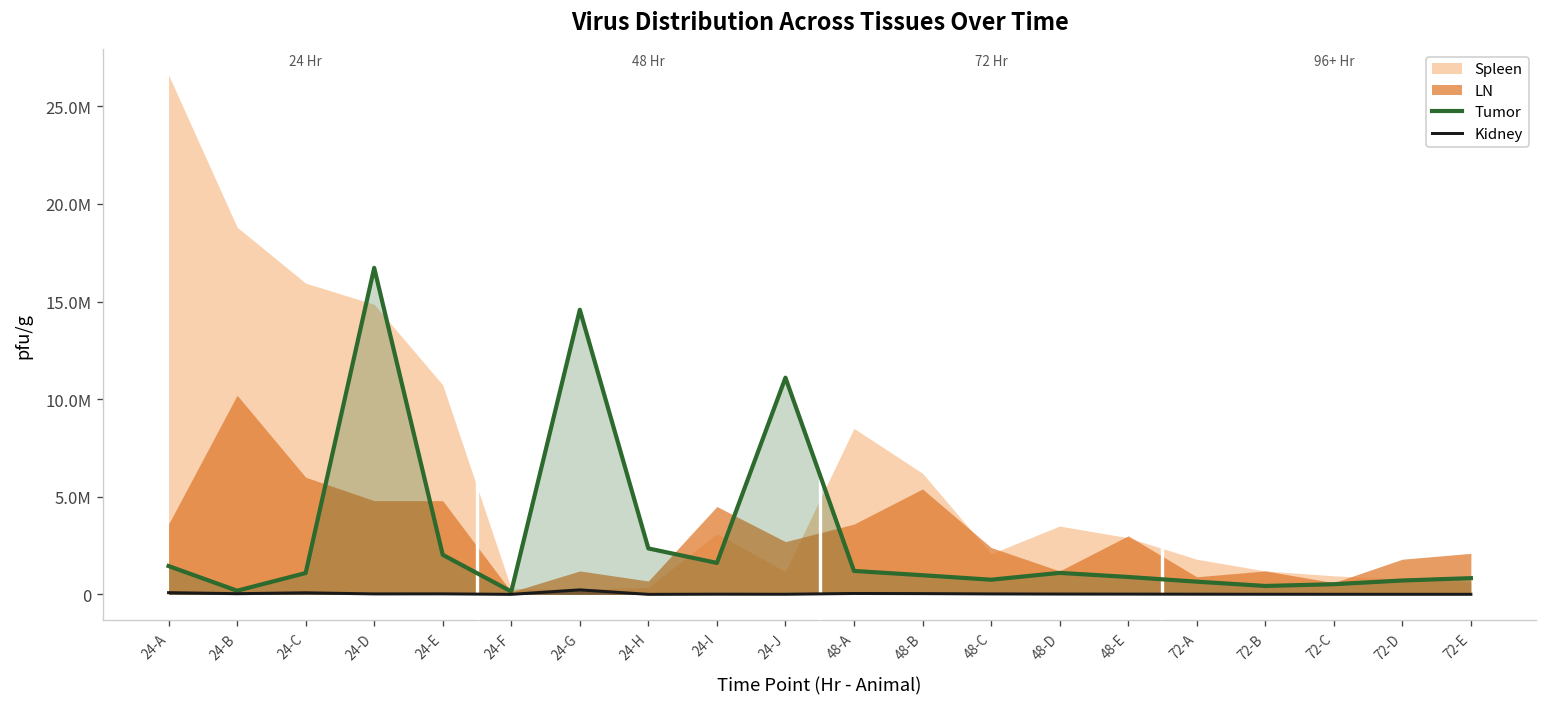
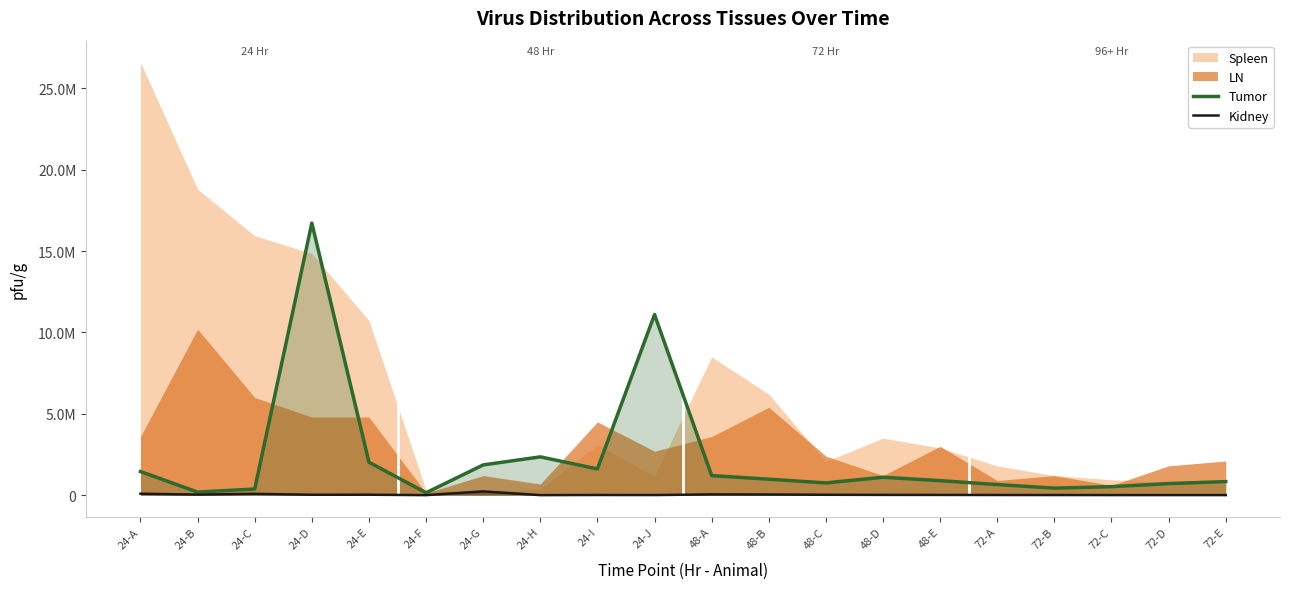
  {
    "Tumor": {
      "24-A": 1500000,
-     "24-C": 1100000,
+     "24-C": 400000,
      "24-D": 16700000,
      "24-E": 2000000,
-     "24-G": 14600000,
+     "24-G": 1900000,
      "24-H": 2400000,
      "24-I": 1600000,
      "24-J": 11100000,
      "48-A": 1200000,
      "48-B": 1000000,
      "48-C": 800000,
      "48-E": 900000,
      "72-A": 700000,
      "72-B": 400000,
      "72-E": 800000
    },
    "Spleen": {
      "24-A": 26600000,
      "24-B": 18800000,
      "24-C": 15900000,
      "24-D": 14900000,
      "24-E": 10700000,
      "24-H": 400000,
      "24-I": 3100000,
      "24-J": 1200000,
      "48-A": 8500000,
      "48-B": 6200000,
      "48-C": 2100000,
      "48-D": 3500000,
      "72-A": 1800000,
      "72-C": 1000000,
      "72-E": 700000
    },
    "Kidney": {
      "24-A": 100000,
      "24-C": 100000,
      "24-D": 0,
      "24-E": 0,
      "24-H": 0,
      "24-I": 0,
      "24-J": 0,
      "48-A": 0,
      "48-B": 0,
      "48-C": 0,
      "48-D": 0,
      "48-E": 0,
      "72-A": 0,
      "72-B": 0,
      "72-C": 0,
      "72-D": 0,
      "72-E": 0
    },
    "LN": {
      "24-A": 3600000,
      "24-B": 10200000,
      "24-C": 6000000,
      "24-D": 4800000,
      "24-E": 4800000,
      "24-G": 1200000,
      "24-H": 700000,
      "24-I": 4500000,
      "24-J": 2700000,
      "48-A": 3600000,
      "48-B": 5400000,
      "48-C": 2400000,
      "72-A": 900000,
      "72-D": 1800000,
      "72-E": 2100000
    }
  }
